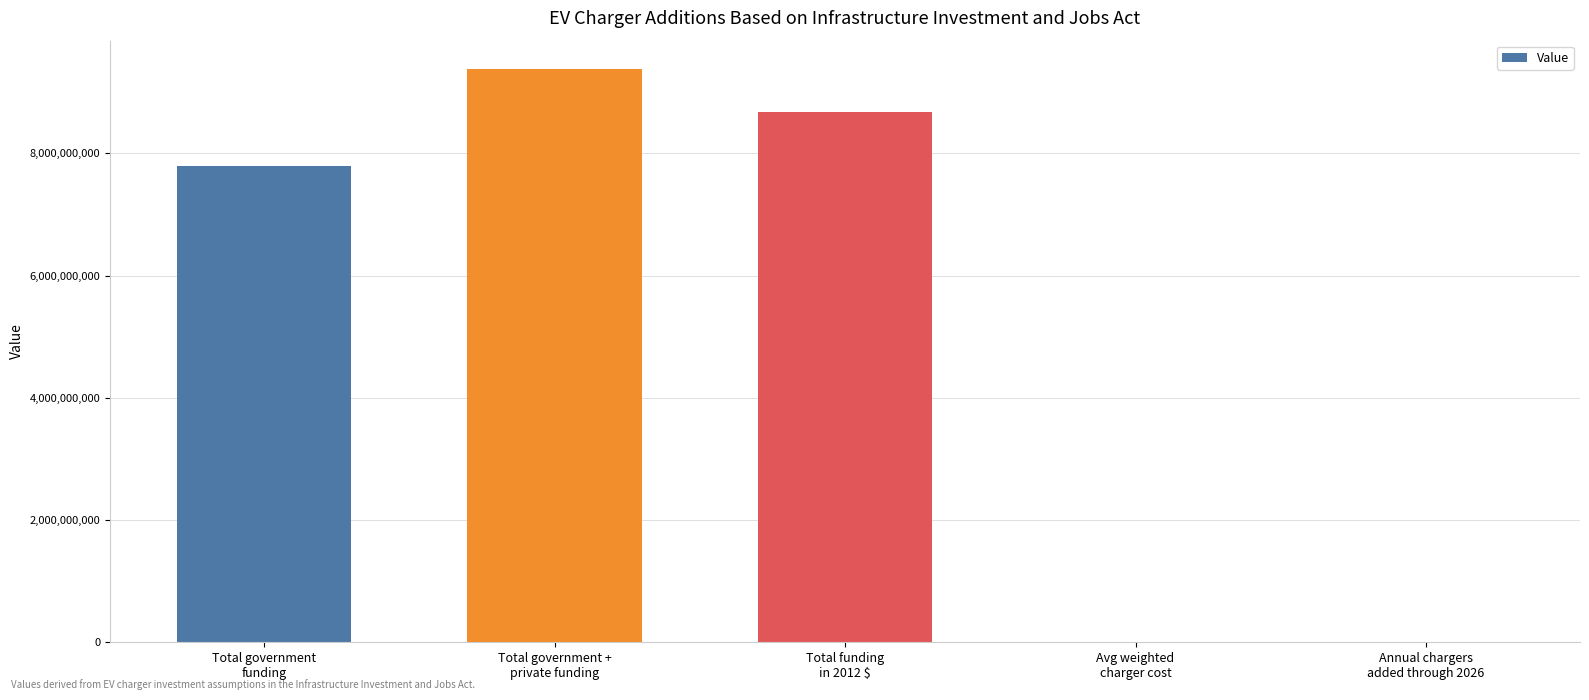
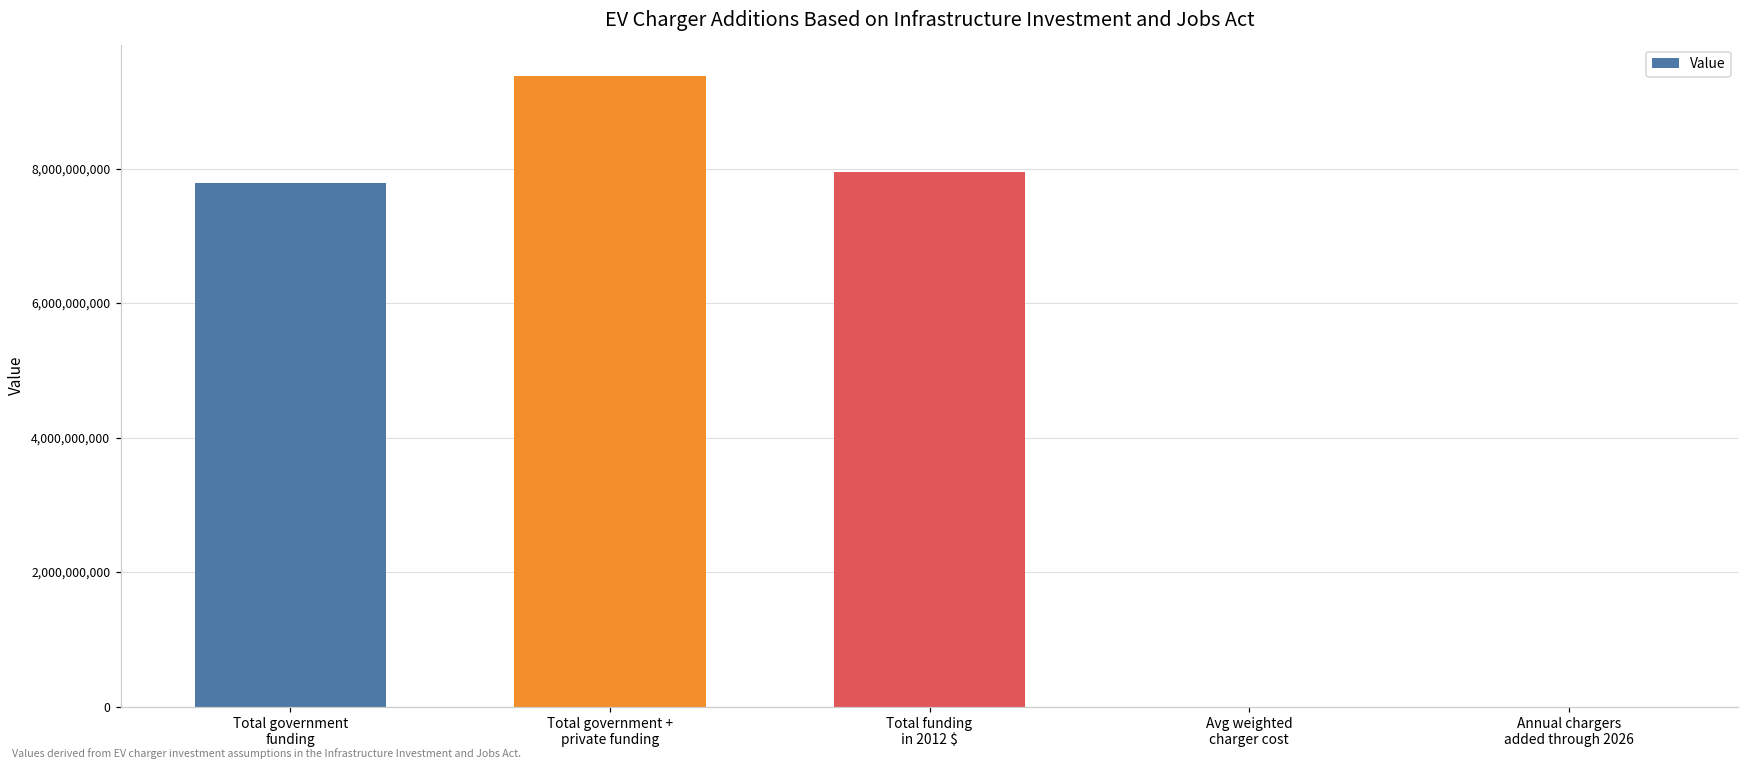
  {
    "Total government funding": "7,800,000,000",
    "Total government + private funding": "9,400,000,000",
-   "Total funding in 2012 $": "8,700,000,000"
+   "Total funding in 2012 $": "7,900,000,000"
  }
